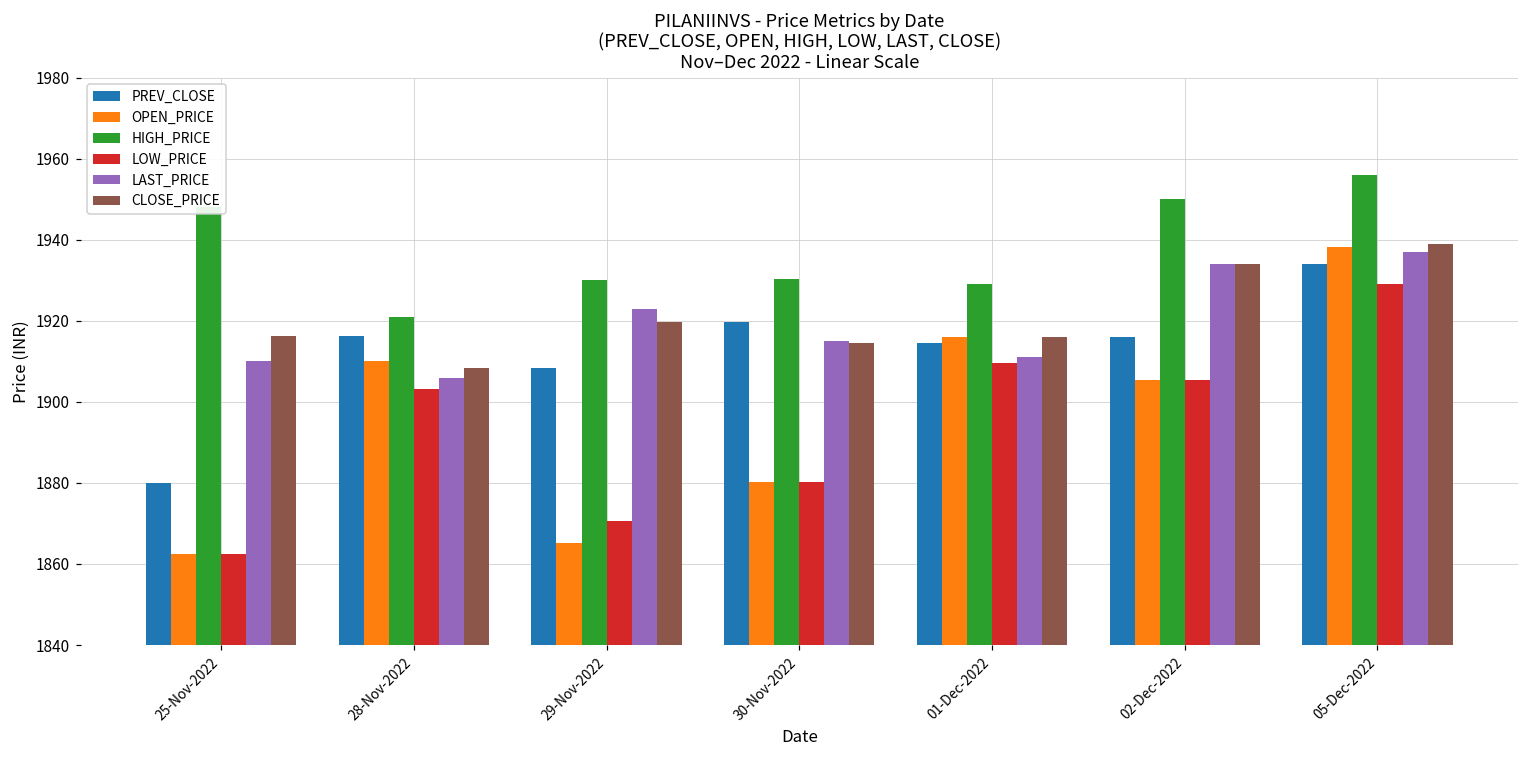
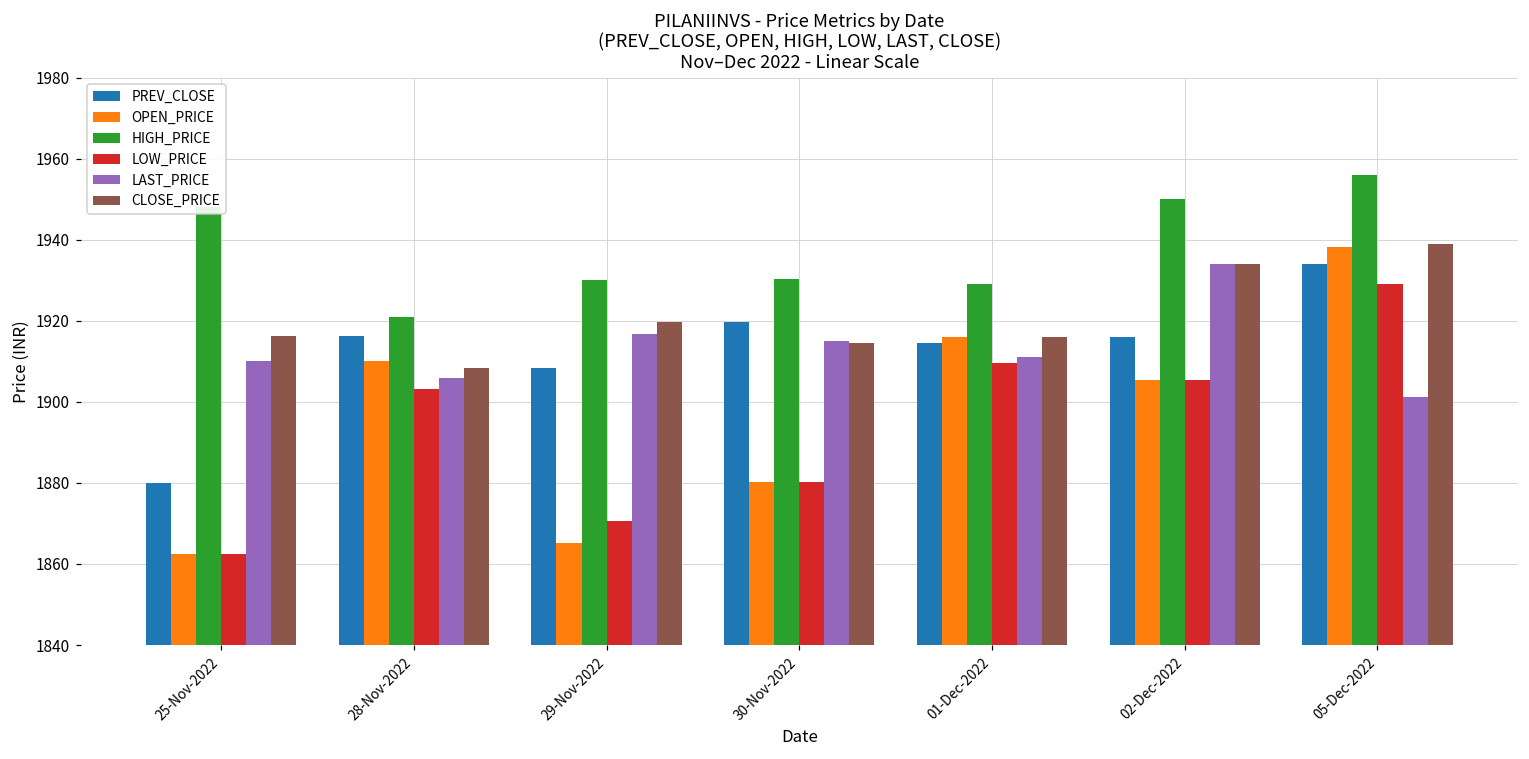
  {
    "PREV_CLOSE": {
      "25-Nov-2022": 1880,
      "28-Nov-2022": 1916,
      "29-Nov-2022": 1908,
      "30-Nov-2022": 1920,
      "01-Dec-2022": 1915,
      "02-Dec-2022": 1916,
      "05-Dec-2022": 1934
    },
    "OPEN_PRICE": {
      "25-Nov-2022": 1862,
      "28-Nov-2022": 1910,
      "29-Nov-2022": 1865,
      "30-Nov-2022": 1880,
      "01-Dec-2022": 1916,
      "02-Dec-2022": 1906,
      "05-Dec-2022": 1938
    },
    "HIGH_PRICE": {
      "28-Nov-2022": 1921,
      "29-Nov-2022": 1930,
      "30-Nov-2022": 1930,
      "01-Dec-2022": 1929,
      "02-Dec-2022": 1950,
      "05-Dec-2022": 1956
    },
    "LOW_PRICE": {
      "25-Nov-2022": 1862,
      "28-Nov-2022": 1903,
      "29-Nov-2022": 1871,
      "30-Nov-2022": 1880,
      "01-Dec-2022": 1910,
      "02-Dec-2022": 1906,
      "05-Dec-2022": 1929
    },
    "LAST_PRICE": {
      "25-Nov-2022": 1910,
      "28-Nov-2022": 1906,
-     "29-Nov-2022": 1923,
+     "29-Nov-2022": 1917,
      "30-Nov-2022": 1915,
      "01-Dec-2022": 1911,
      "02-Dec-2022": 1934,
-     "05-Dec-2022": 1937
+     "05-Dec-2022": 1901
    },
    "CLOSE_PRICE": {
      "25-Nov-2022": 1916,
      "28-Nov-2022": 1908,
      "29-Nov-2022": 1920,
      "30-Nov-2022": 1915,
      "01-Dec-2022": 1916,
      "02-Dec-2022": 1934,
      "05-Dec-2022": 1939
    }
  }
